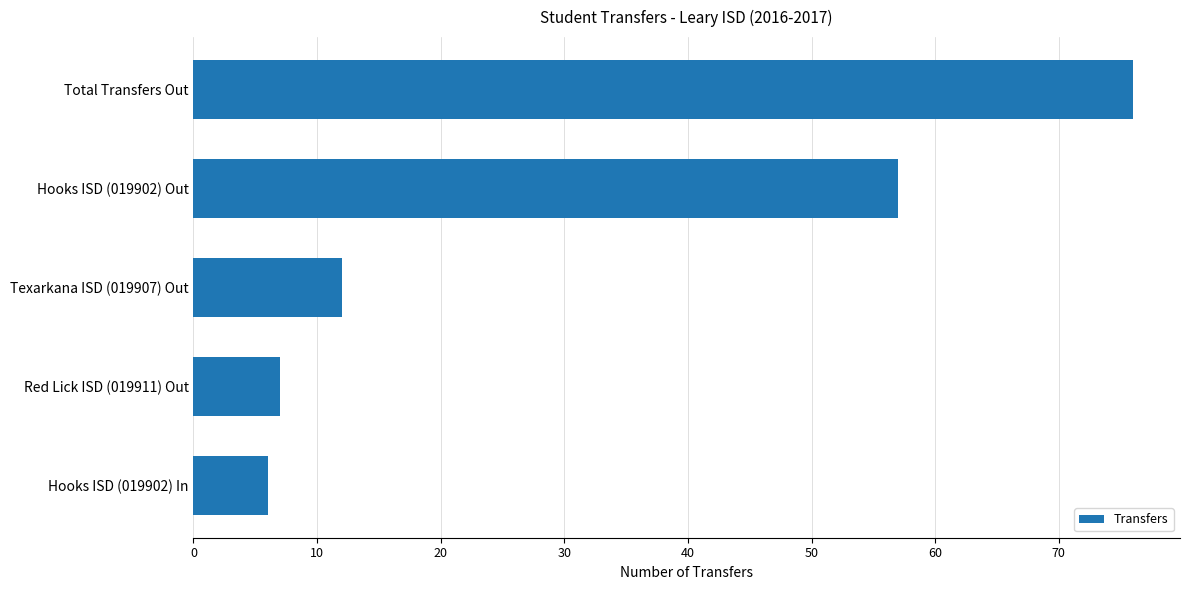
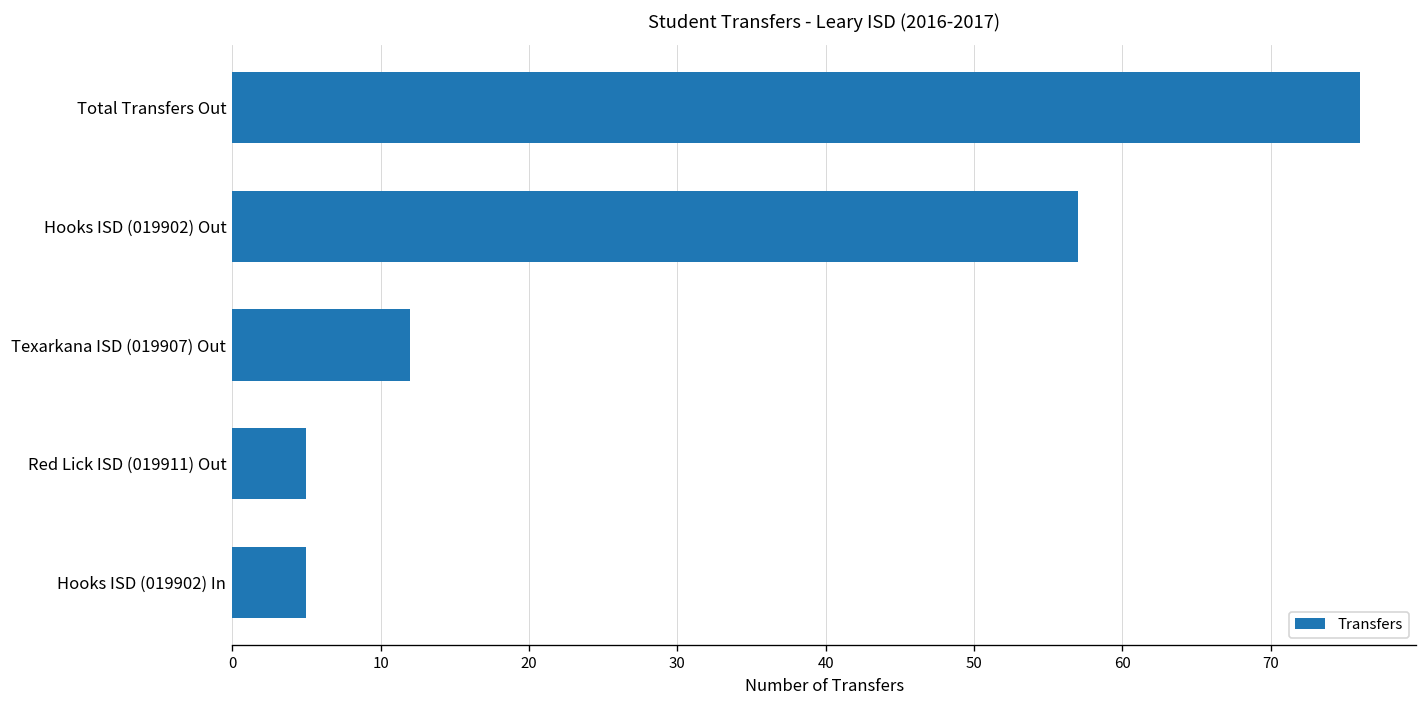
  {
    "Total Transfers Out": 76,
    "Hooks ISD (019902) Out": 57,
    "Texarkana ISD (019907) Out": 12,
-   "Red Lick ISD (019911) Out": 7,
-   "Hooks ISD (019902) In": 6
+   "Red Lick ISD (019911) Out": 5,
+   "Hooks ISD (019902) In": 5
  }
